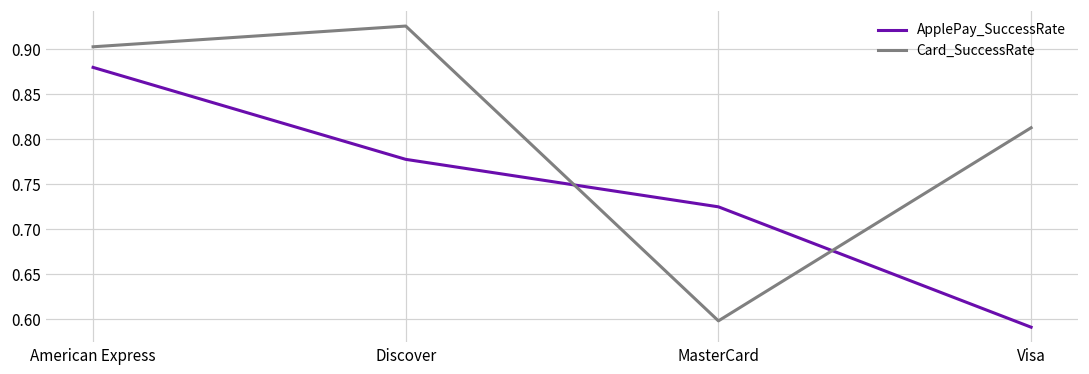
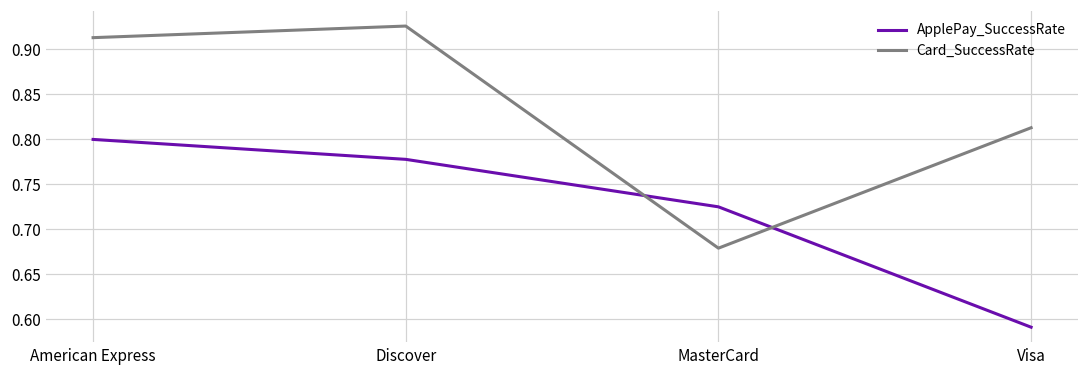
  {
    "ApplePay_SuccessRate": {
-     "American Express": 0.88,
+     "American Express": 0.80,
      "Discover": 0.78,
      "MasterCard": 0.73,
      "Visa": 0.59
    },
    "Card_SuccessRate": {
-     "American Express": 0.90,
+     "American Express": 0.91,
      "Discover": 0.93,
-     "MasterCard": 0.60,
+     "MasterCard": 0.68,
      "Visa": 0.81
    }
  }
